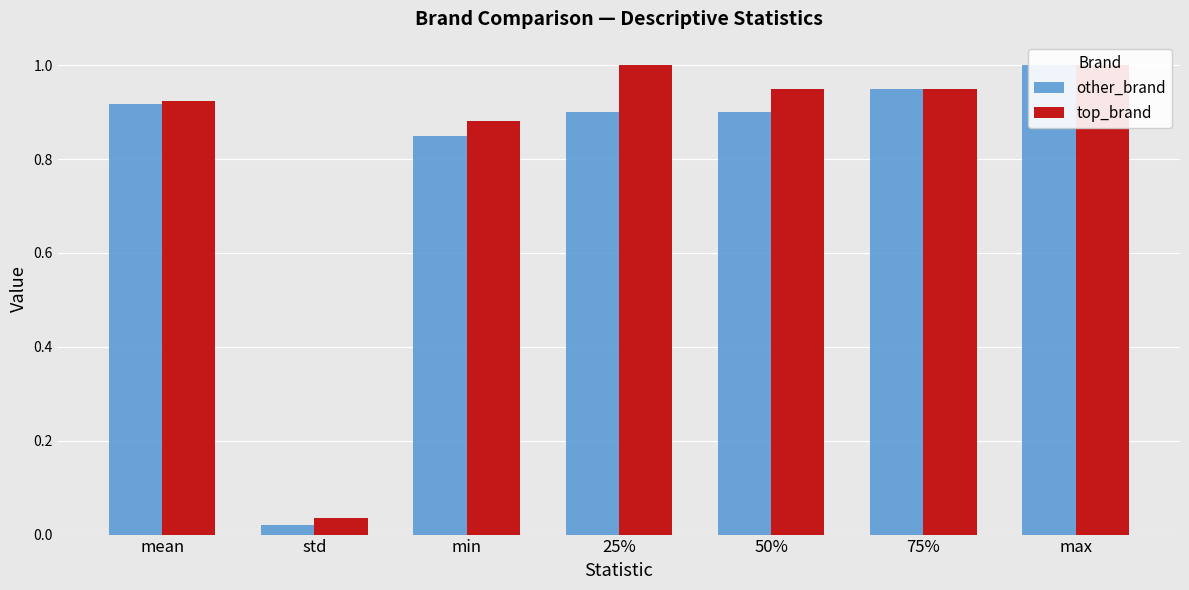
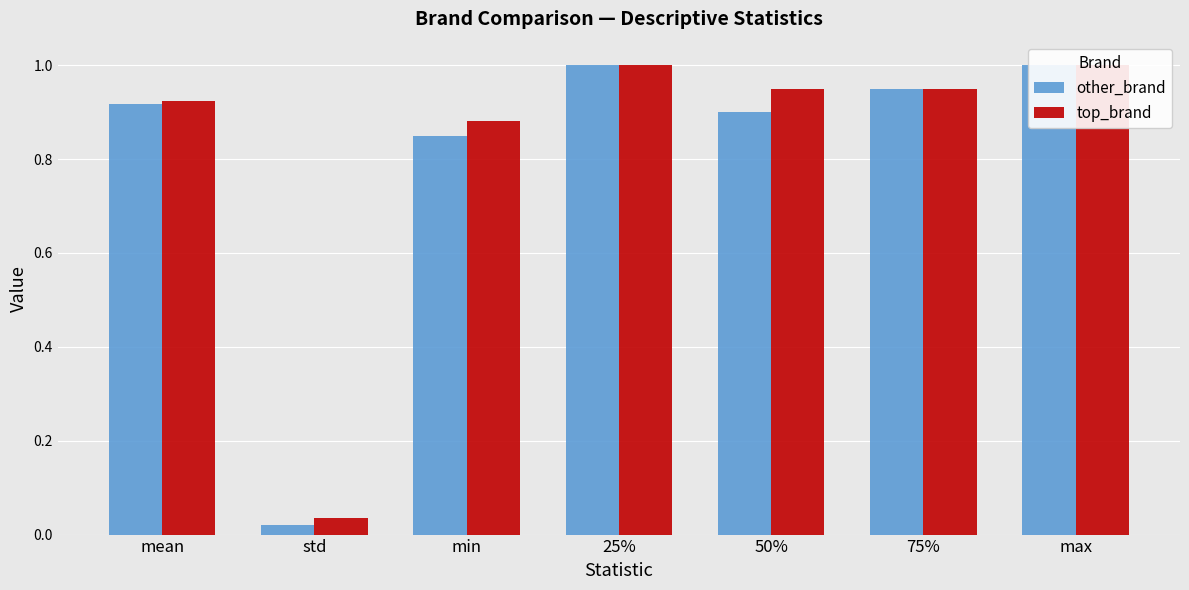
  {
    "other_brand": {
      "mean": 0.92,
      "std": 0.02,
      "min": 0.85,
-     "25%": 0.9,
+     "25%": 1.0,
      "50%": 0.9,
      "75%": 0.95
    },
    "top_brand": {
      "mean": 0.92,
      "std": 0.04,
      "min": 0.88,
      "25%": 1.0,
      "50%": 0.95,
      "75%": 0.95
    }
  }
